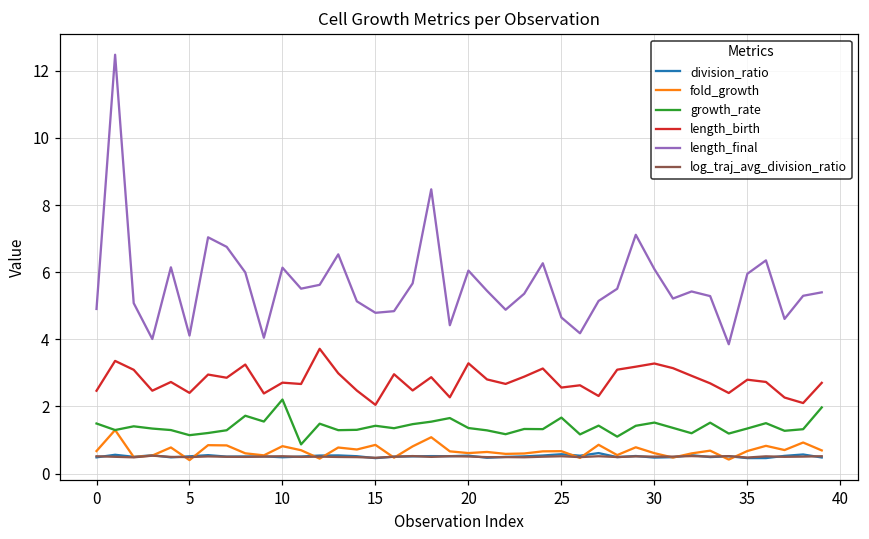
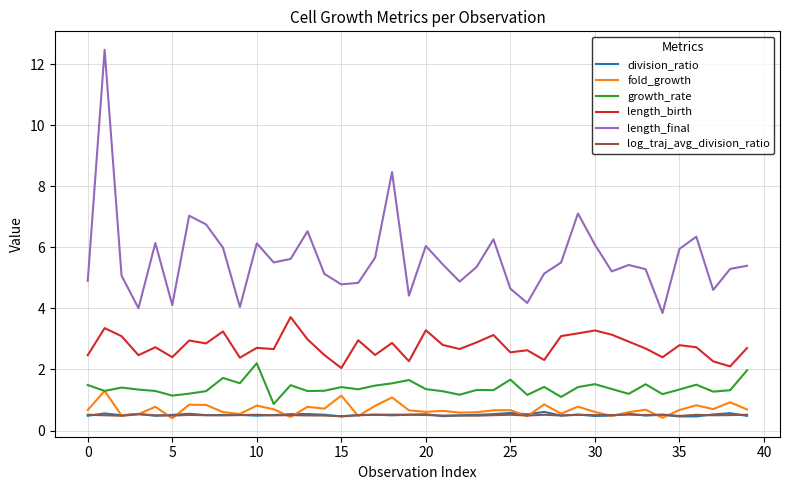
  {
    "fold_growth": {
      "0": 0.7,
      "5": 0.4,
      "10": 0.8,
-     "15": 0.9,
+     "15": 1.1,
      "25": 0.7,
      "30": 0.6,
      "35": 0.7
    },
    "growth_rate": {
      "0": 1.5,
      "5": 1.1,
      "10": 2.2,
      "15": 1.4,
      "20": 1.4,
      "25": 1.7,
      "30": 1.5,
      "35": 1.3
    },
    "length_birth": {
      "0": 2.5,
      "5": 2.4,
      "10": 2.7,
      "15": 2.0,
      "20": 3.3,
      "25": 2.6,
      "30": 3.3,
      "35": 2.8
    },
    "length_final": {
      "0": 4.9,
      "5": 4.1,
      "10": 6.1,
      "15": 4.8,
      "20": 6.0,
      "25": 4.6,
      "30": 6.1,
      "35": 6.0
    }
  }
